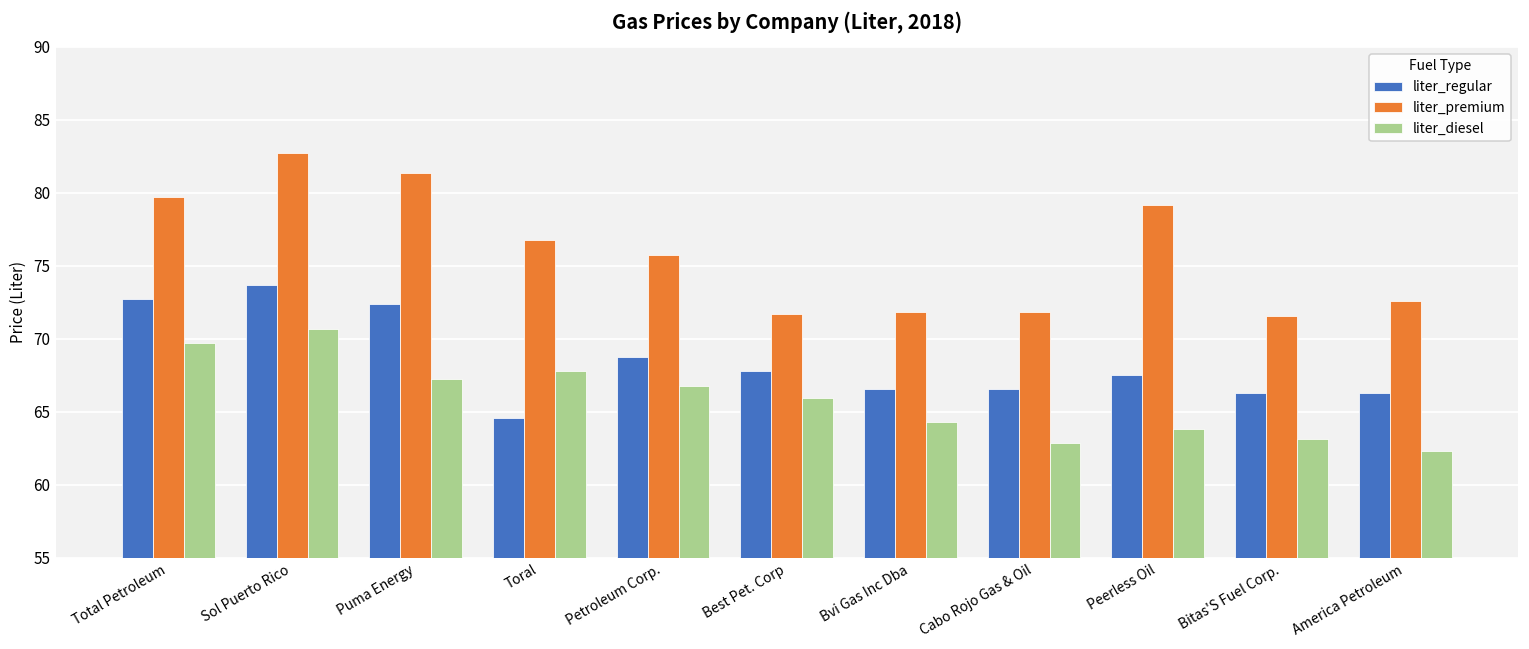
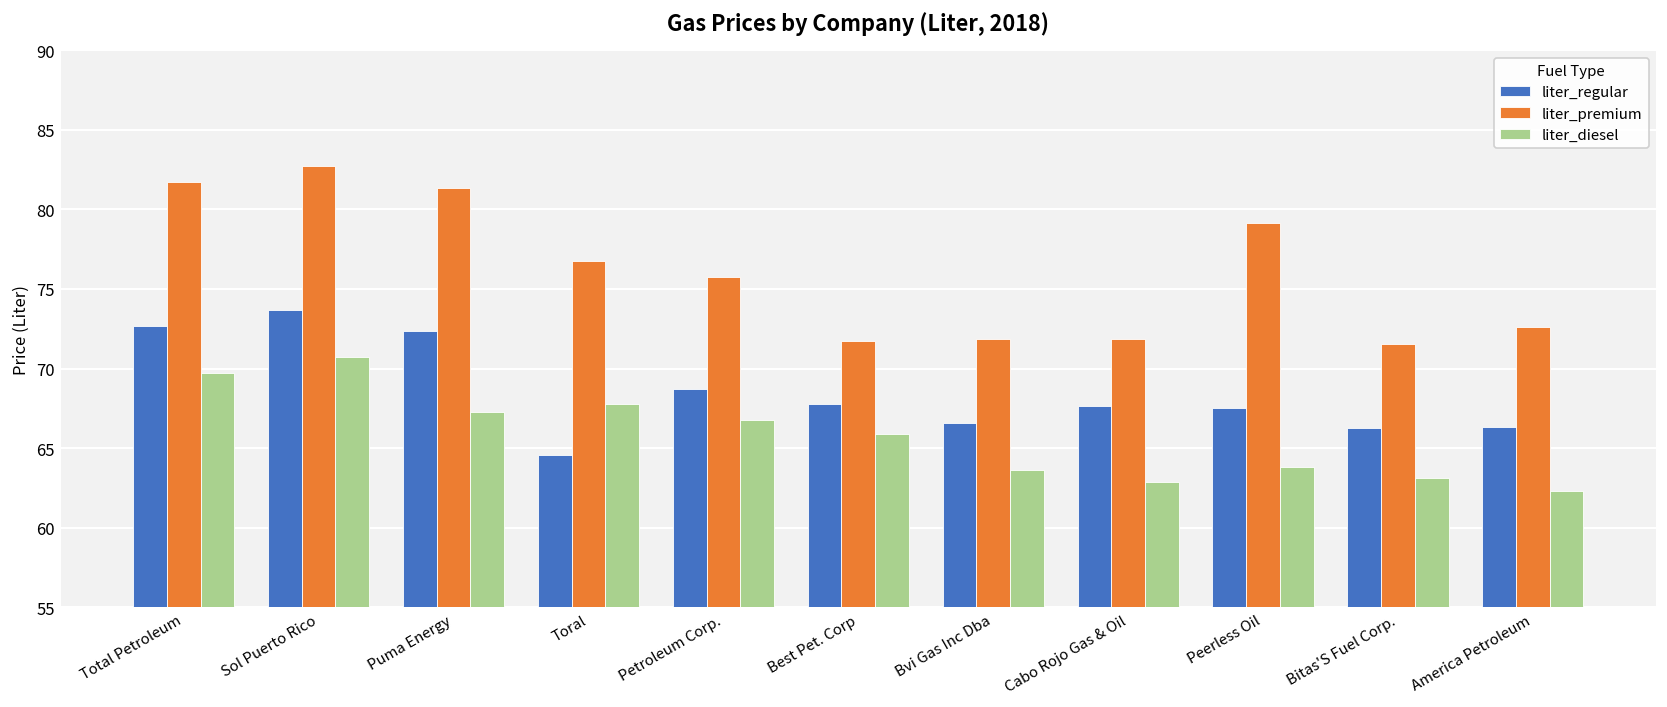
  {
    "liter_regular": {
      "Total Petroleum": 72.7,
      "Sol Puerto Rico": 73.7,
      "Puma Energy": 72.4,
      "Toral": 64.5,
      "Petroleum Corp.": 68.7,
      "Best Pet. Corp": 67.8,
      "Bvi Gas Inc Dba": 66.6,
-     "Cabo Rojo Gas & Oil": 66.6,
+     "Cabo Rojo Gas & Oil": 67.7,
      "Peerless Oil": 67.5,
      "Bitas'S Fuel Corp.": 66.3,
      "America Petroleum": 66.3
    },
    "liter_premium": {
-     "Total Petroleum": 79.7,
+     "Total Petroleum": 81.7,
      "Sol Puerto Rico": 82.7,
      "Puma Energy": 81.4,
      "Toral": 76.7,
      "Petroleum Corp.": 75.7,
      "Best Pet. Corp": 71.7,
      "Bvi Gas Inc Dba": 71.8,
      "Cabo Rojo Gas & Oil": 71.8,
      "Peerless Oil": 79.2,
      "Bitas'S Fuel Corp.": 71.6,
      "America Petroleum": 72.6
    },
    "liter_diesel": {
      "Total Petroleum": 69.7,
      "Sol Puerto Rico": 70.7,
      "Puma Energy": 67.3,
      "Toral": 67.8,
      "Petroleum Corp.": 66.7,
      "Best Pet. Corp": 65.9,
-     "Bvi Gas Inc Dba": 64.3,
+     "Bvi Gas Inc Dba": 63.6,
      "Cabo Rojo Gas & Oil": 62.9,
      "Peerless Oil": 63.8,
      "Bitas'S Fuel Corp.": 63.1,
      "America Petroleum": 62.3
    }
  }
